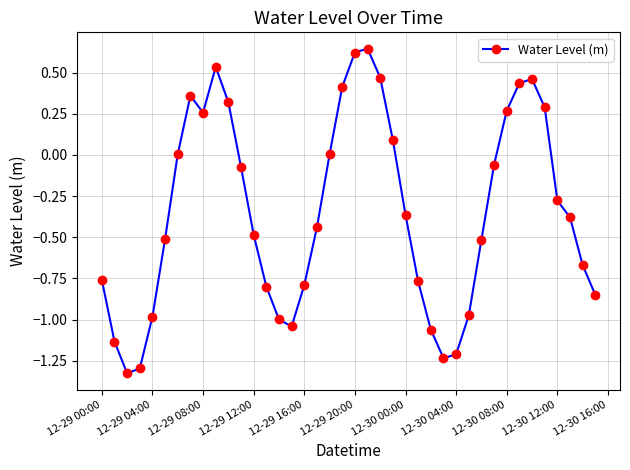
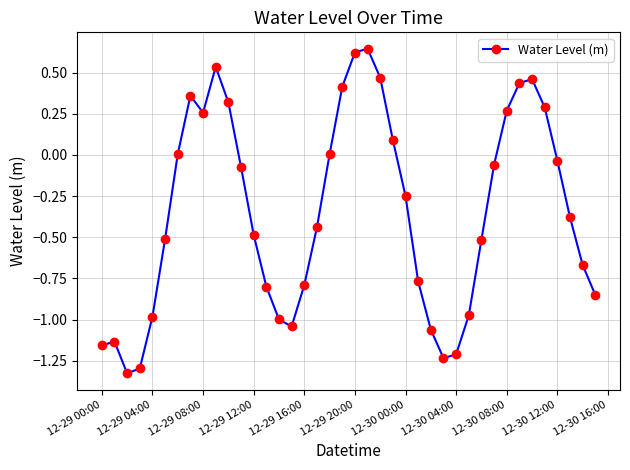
  {
-   "12-29 00:00": -0.76,
+   "12-29 00:00": -1.16,
    "12-29 04:00": -0.98,
    "12-29 08:00": 0.26,
    "12-29 12:00": -0.48,
    "12-29 16:00": -0.79,
    "12-29 20:00": 0.62,
-   "12-30 00:00": -0.36,
+   "12-30 00:00": -0.25,
    "12-30 04:00": -1.21,
    "12-30 08:00": 0.27,
-   "12-30 12:00": -0.28
+   "12-30 12:00": -0.03
  }
